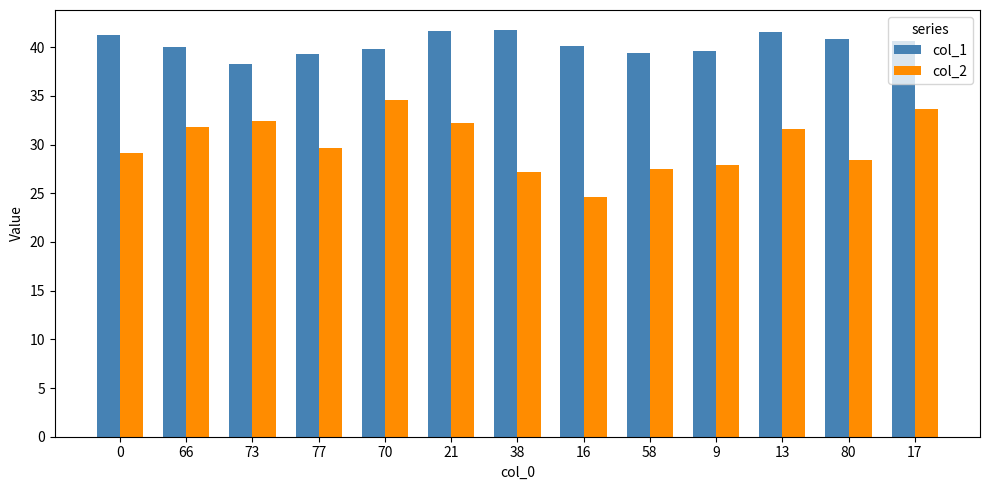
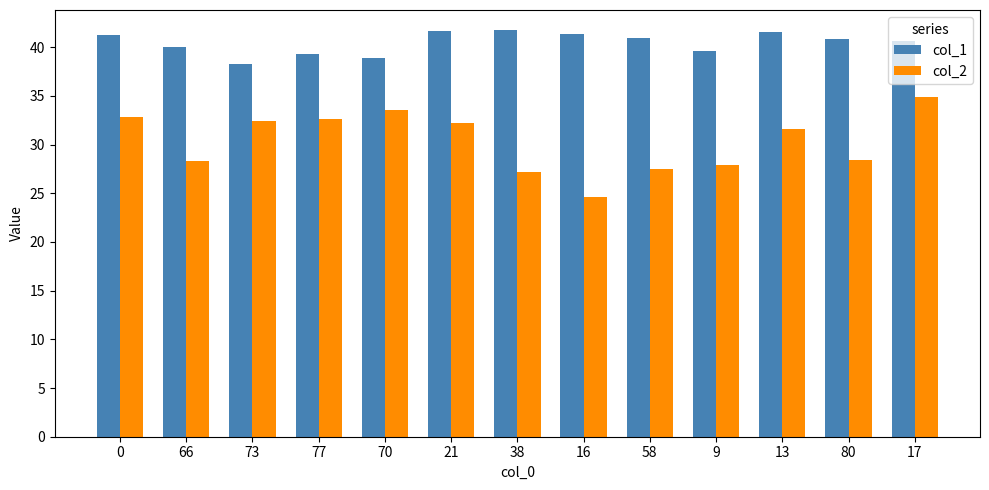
  {
    "col_1": {
      "0": 41,
      "66": 40,
      "73": 38,
      "77": 39,
-     "70": 40,
+     "70": 39,
      "21": 42,
      "38": 42,
-     "16": 40,
-     "58": 39,
+     "16": 41,
+     "58": 41,
      "9": 40,
      "13": 42,
      "80": 41
    },
    "col_2": {
-     "0": 29,
-     "66": 32,
+     "0": 33,
+     "66": 28,
      "73": 32,
-     "77": 30,
-     "70": 35,
+     "77": 33,
+     "70": 34,
      "21": 32,
      "38": 27,
      "16": 25,
      "58": 28,
      "9": 28,
      "13": 32,
      "80": 28,
-     "17": 34
+     "17": 35
    }
  }
